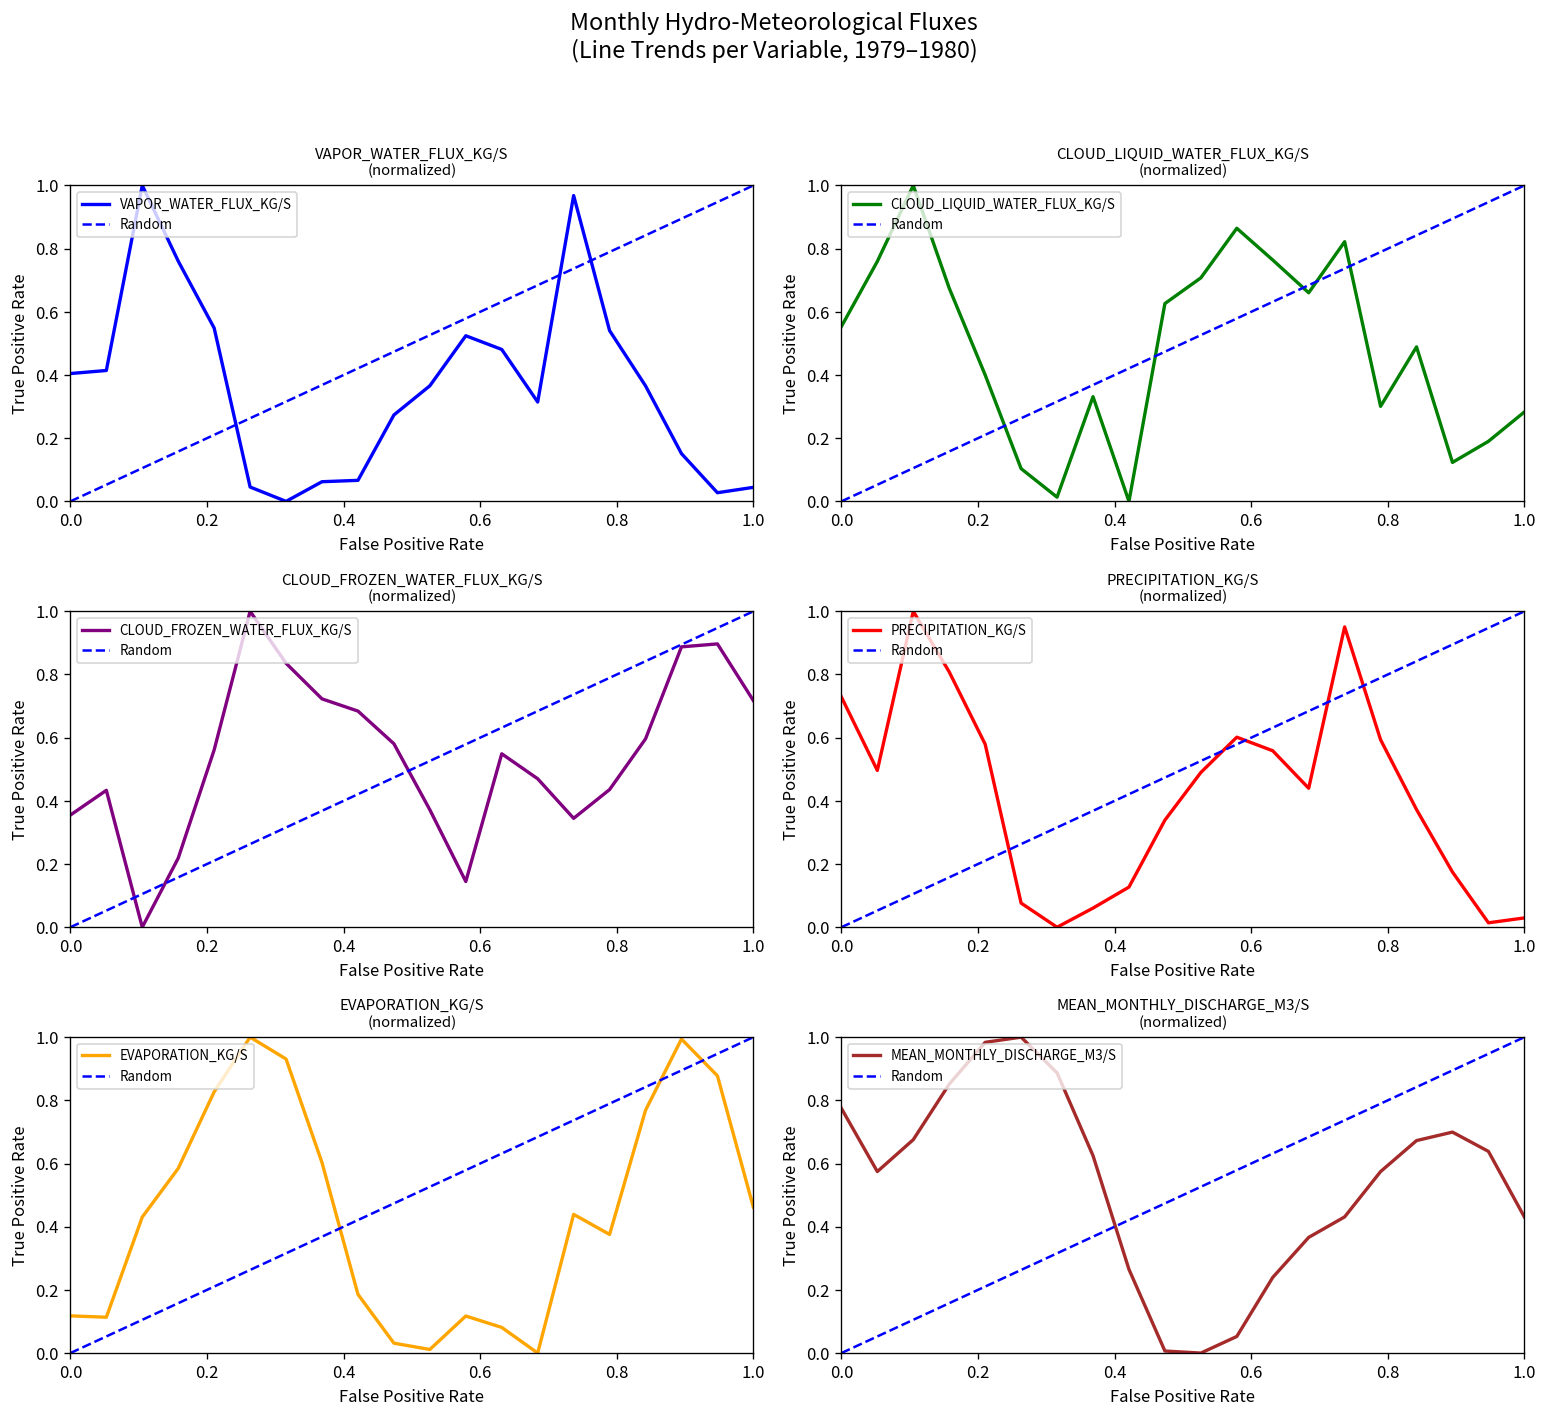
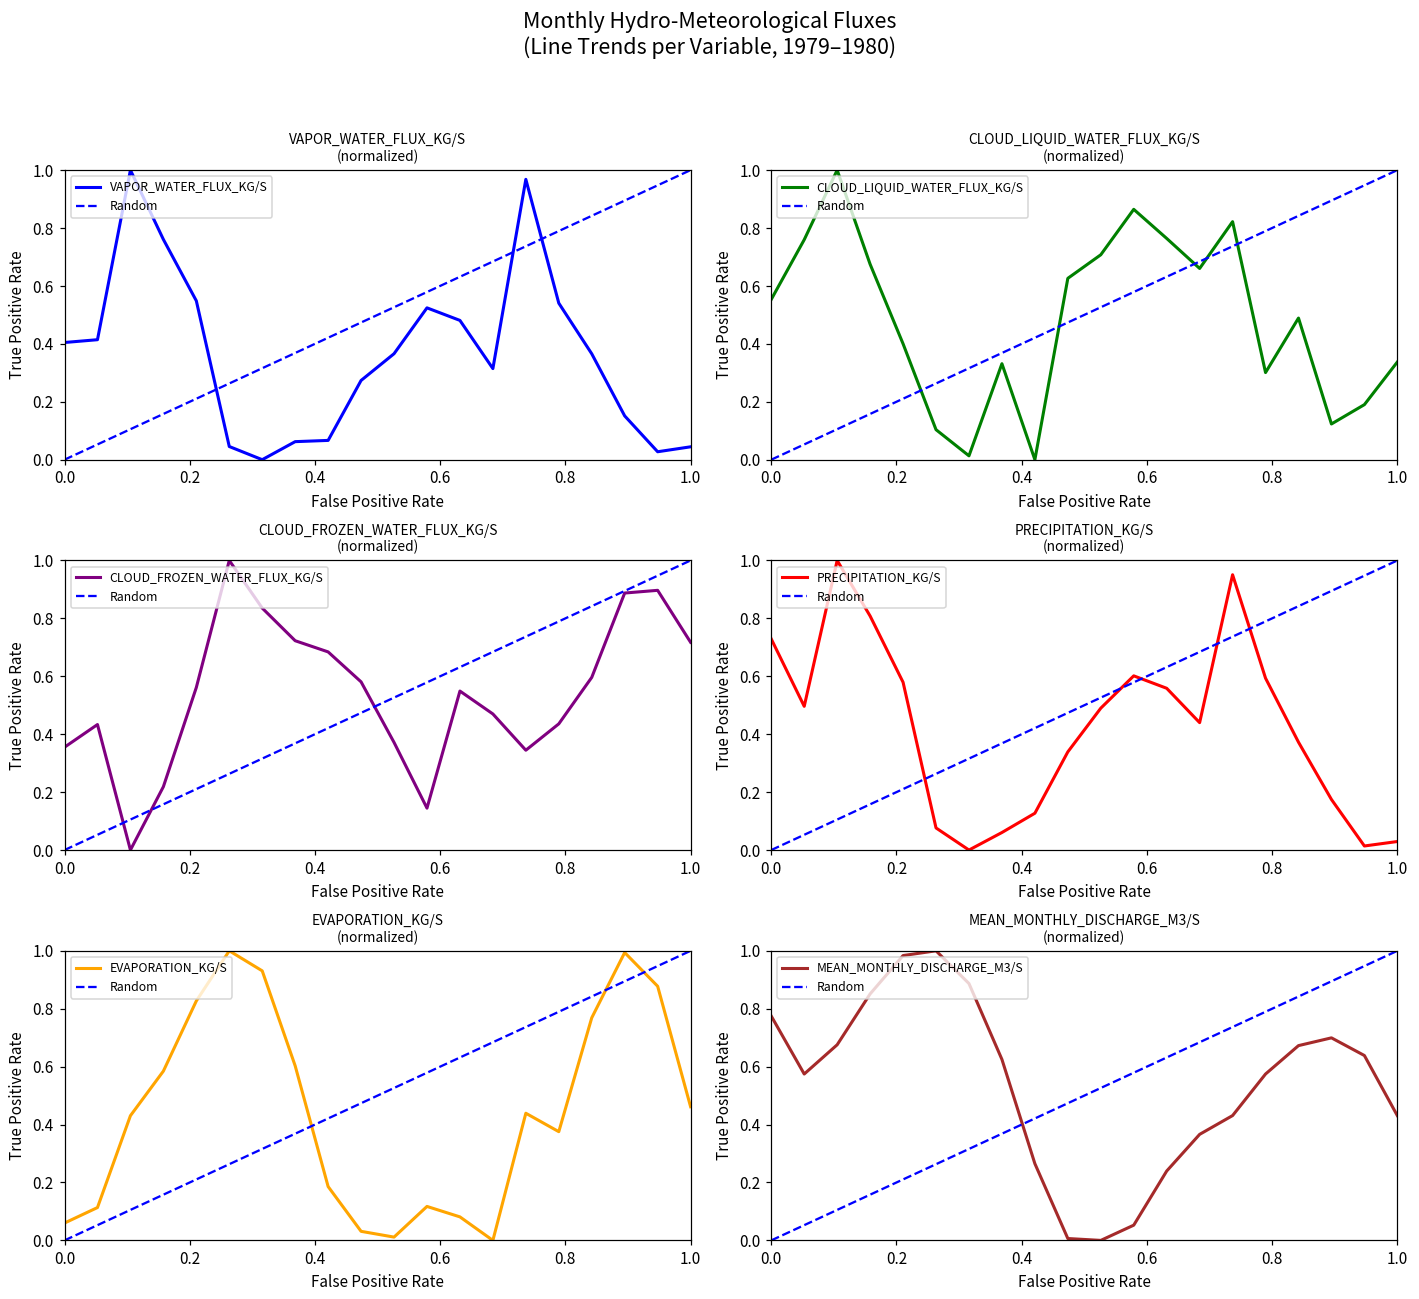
  {
    "CLOUD_LIQUID_WATER_FLUX_KG/S (normalized)": {
      "CLOUD_LIQUID_WATER_FLUX_KG/S": {
        "0.0": 0.55,
-       "1.0": 0.28
+       "1.0": 0.34
      },
      "Random": {
        "0.0": 0.00,
        "1.0": 1.00
      }
    },
    "CLOUD_FROZEN_WATER_FLUX_KG/S (normalized)": {
      "CLOUD_FROZEN_WATER_FLUX_KG/S": {
        "0.0": 0.36,
        "1.0": 0.72
      },
      "Random": {
        "0.0": 0.00,
        "1.0": 1.00
      }
    },
    "PRECIPITATION_KG/S (normalized)": {
      "PRECIPITATION_KG/S": {
        "0.0": 0.73,
        "1.0": 0.03
      },
      "Random": {
        "0.0": 0.00,
        "1.0": 1.00
      }
    },
    "EVAPORATION_KG/S (normalized)": {
      "EVAPORATION_KG/S": {
-       "0.0": 0.12,
+       "0.0": 0.06,
        "1.0": 0.46
      },
      "Random": {
        "0.0": 0.00,
        "1.0": 1.00
      }
    },
    "MEAN_MONTHLY_DISCHARGE_M3/S (normalized)": {
      "MEAN_MONTHLY_DISCHARGE_M3/S": {
        "0.0": 0.77,
        "1.0": 0.43
      },
      "Random": {
        "0.0": 0.00,
        "1.0": 1.00
      }
    }
  }
